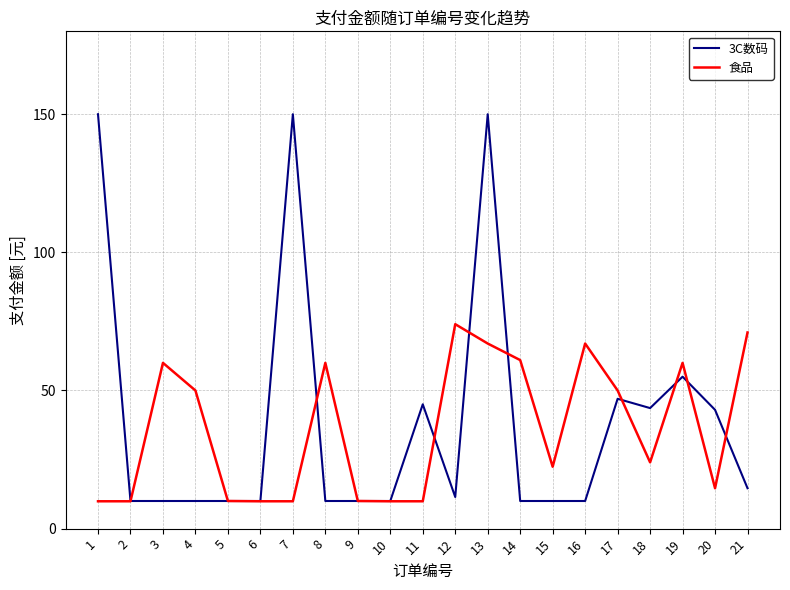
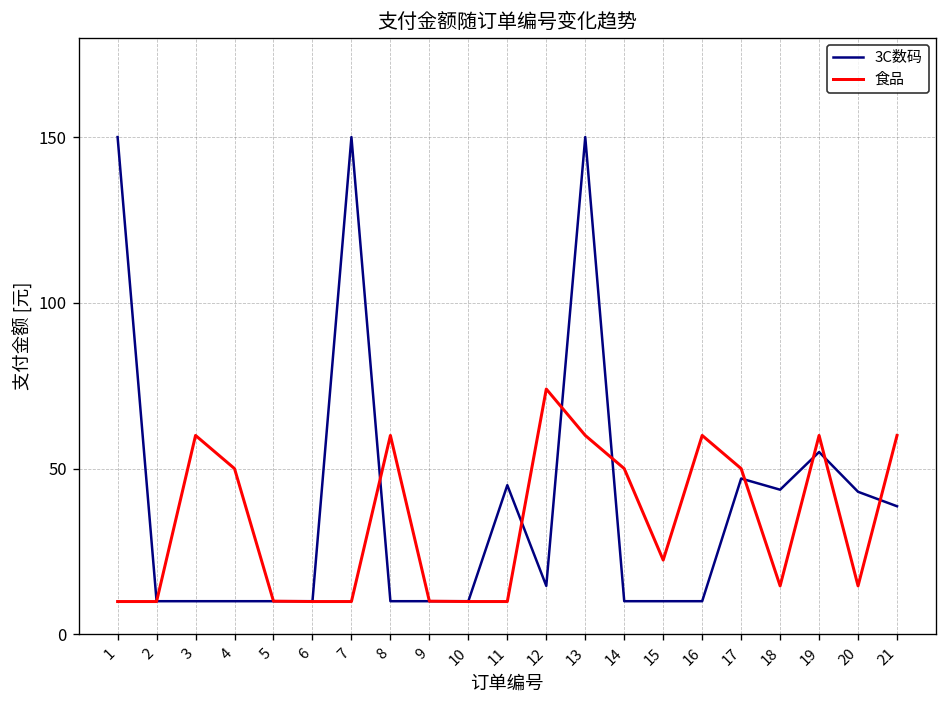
  {
    "3C数码": {
      "1": 150,
      "3": 10,
      "4": 10,
      "7": 150,
      "8": 10,
      "11": 45,
-     "12": 11,
+     "12": 15,
      "13": 150,
      "14": 10,
      "15": 10,
      "16": 10,
      "17": 47,
      "18": 44,
      "19": 55,
      "20": 43,
-     "21": 15
+     "21": 39
    },
    "食品": {
      "1": 10,
      "3": 60,
      "4": 50,
      "7": 10,
      "8": 60,
      "11": 10,
      "12": 74,
-     "13": 67,
-     "14": 61,
+     "13": 60,
+     "14": 50,
      "15": 22,
-     "16": 67,
+     "16": 60,
      "17": 50,
-     "18": 24,
+     "18": 15,
      "19": 60,
      "20": 15,
-     "21": 71
+     "21": 60
    }
  }
